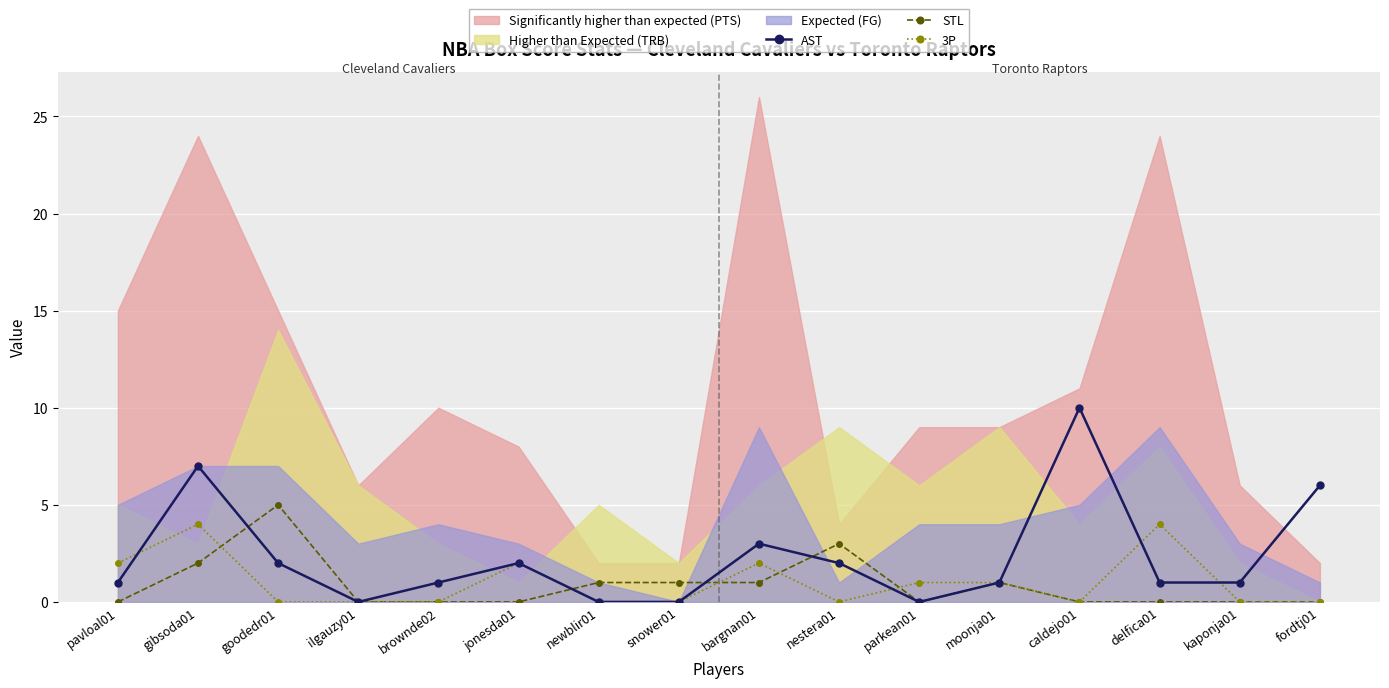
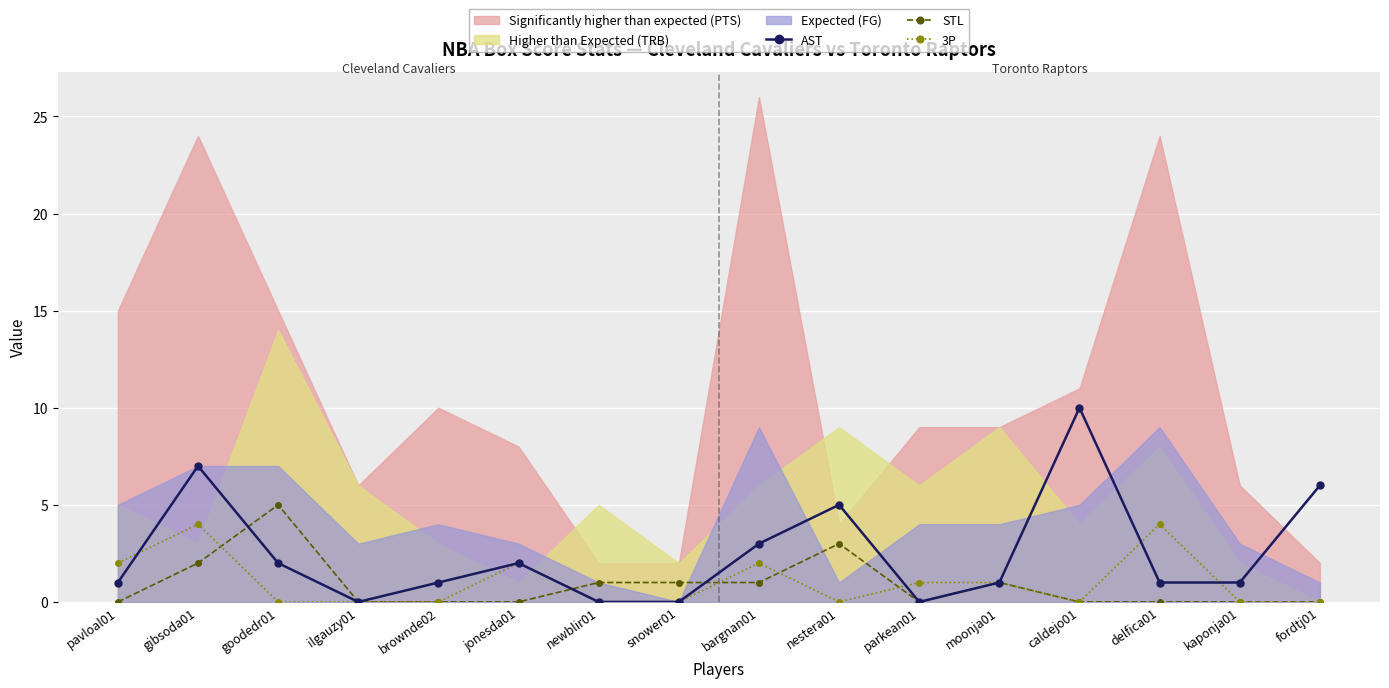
  {
    "AST": {
      "pavloal01": 1,
      "goodedr01": 2,
      "brownde02": 1,
      "bargnan01": 3,
-     "nestera01": 2,
+     "nestera01": 5,
      "caldejo01": 10,
      "delfica01": 1,
      "kaponja01": 1,
      "fordtj01": 6
    },
    "Significantly higher than expected (PTS)": {
      "pavloal01": 15,
      "gibsoda01": 24,
      "goodedr01": 15,
      "brownde02": 10,
      "jonesda01": 8,
      "newblir01": 2,
      "bargnan01": 26,
      "nestera01": 4,
      "parkean01": 9,
      "caldejo01": 11,
      "delfica01": 24,
      "kaponja01": 6,
      "fordtj01": 2
    },
    "STL": {
      "pavloal01": 0,
      "gibsoda01": 2,
      "goodedr01": 5,
      "jonesda01": 0,
      "snower01": 1,
      "bargnan01": 1,
      "nestera01": 3,
      "delfica01": 0
    },
    "Higher than Expected (TRB)": {
      "gibsoda01": 3,
      "goodedr01": 14,
      "brownde02": 3,
      "jonesda01": 1,
      "newblir01": 5,
      "bargnan01": 6,
      "nestera01": 9,
      "parkean01": 6,
      "caldejo01": 4,
      "delfica01": 8,
      "kaponja01": 2
    },
    "3P": {
      "pavloal01": 2,
      "gibsoda01": 4,
      "goodedr01": 0,
      "bargnan01": 2,
      "nestera01": 0,
      "parkean01": 1,
      "delfica01": 4
    },
    "Expected (FG)": {
      "goodedr01": 7,
      "ilgauzy01": 3,
      "brownde02": 4,
      "jonesda01": 3,
      "bargnan01": 9,
      "nestera01": 1,
      "parkean01": 4,
      "moonja01": 4,
      "caldejo01": 5,
      "delfica01": 9,
      "kaponja01": 3,
      "fordtj01": 1
    }
  }
